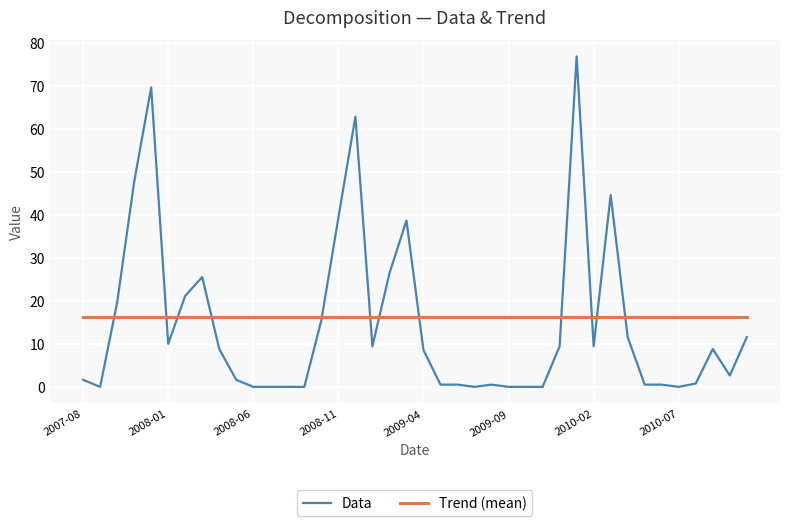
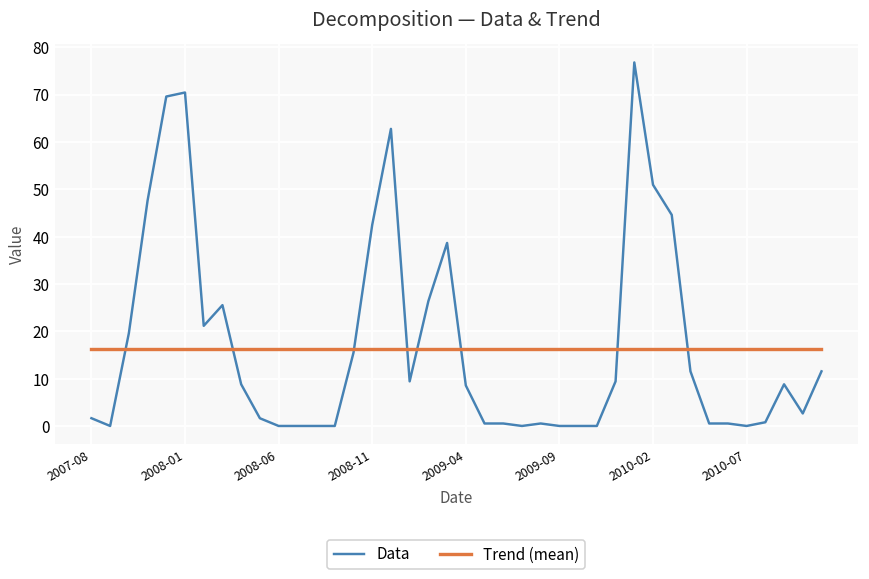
  {
    "Data": {
      "2007-08": 2,
-     "2008-01": 10,
+     "2008-01": 70,
      "2008-06": 0,
-     "2008-11": 39,
+     "2008-11": 42,
      "2009-04": 9,
      "2009-09": 0,
-     "2010-02": 9,
+     "2010-02": 51,
      "2010-07": 0
    },
    "Trend (mean)": {
      "2007-08": 16,
      "2008-01": 16,
      "2008-06": 16,
      "2008-11": 16,
      "2009-04": 16,
      "2009-09": 16,
      "2010-02": 16,
      "2010-07": 16
    }
  }
